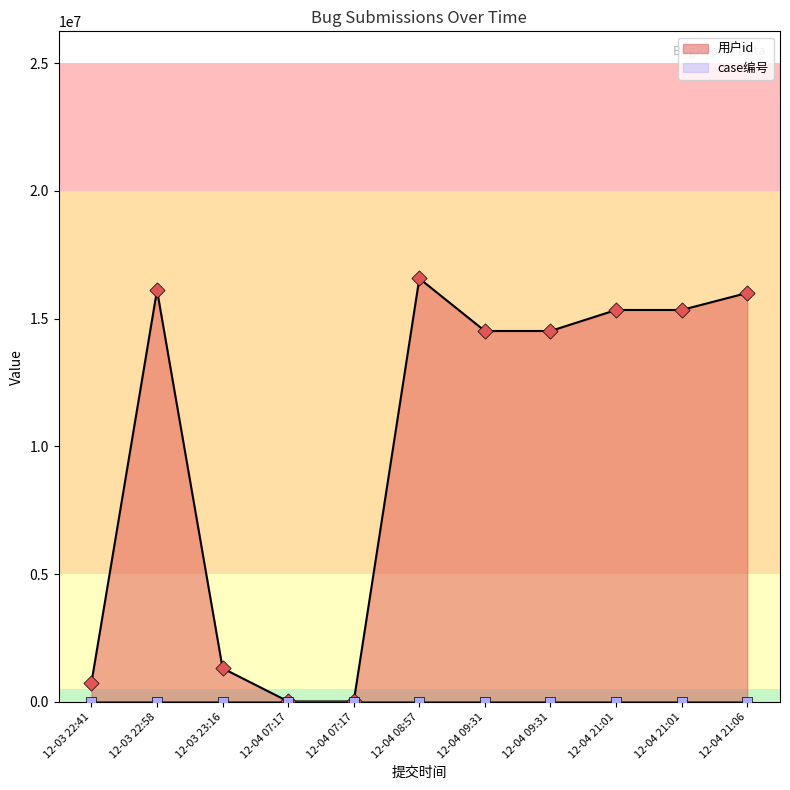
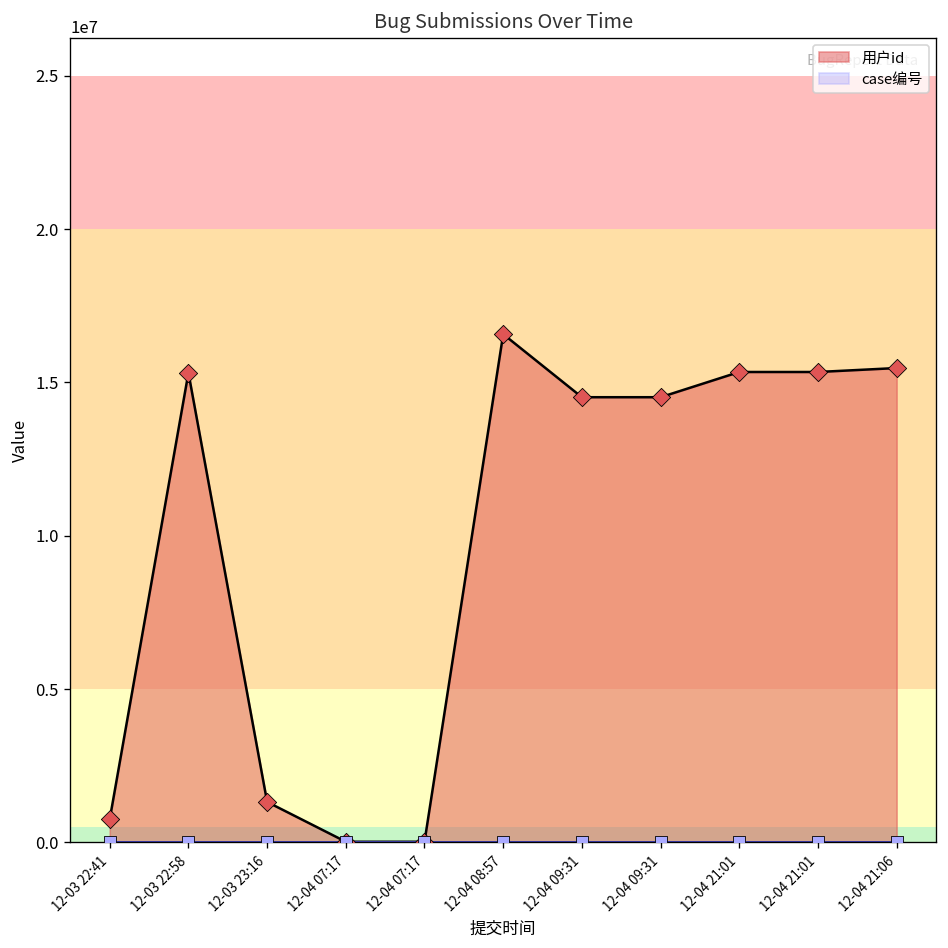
  {
    "用户id": {
      "12-03 22:41": 800000,
-     "12-03 22:58": 16100000,
+     "12-03 22:58": 15300000,
      "12-03 23:16": 1300000,
      "12-04 08:57": 16600000,
-     "12-04 21:06": 16000000
+     "12-04 21:06": 15500000
    },
    "case编号": {
      "12-03 22:41": 0,
      "12-03 22:58": 0,
      "12-03 23:16": 0,
      "12-04 08:57": 0,
      "12-04 21:06": 0
    }
  }
